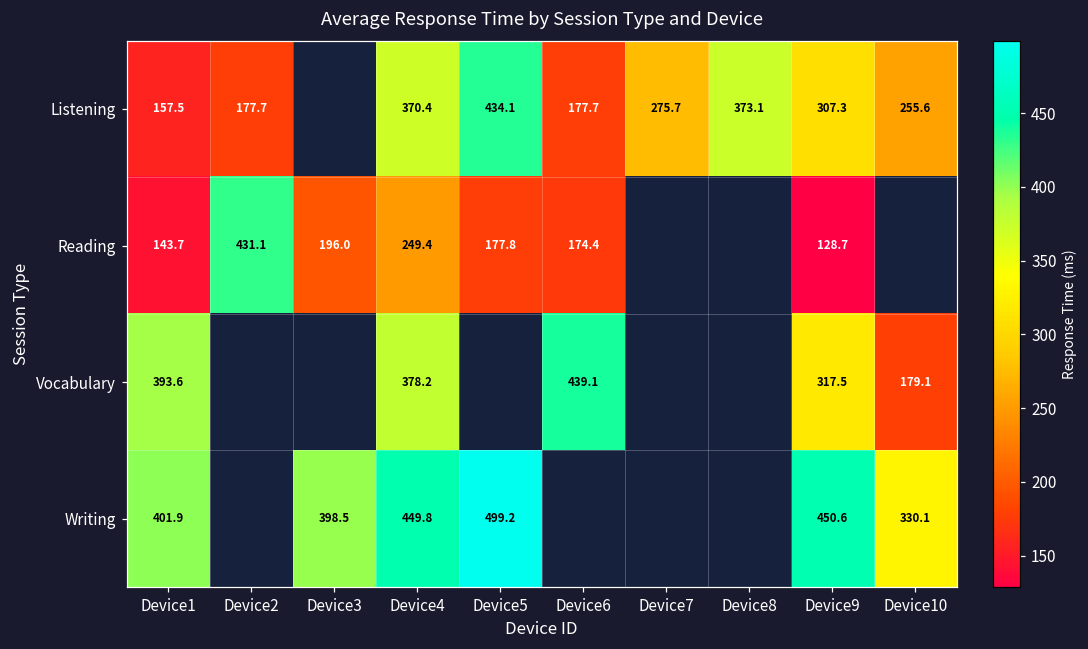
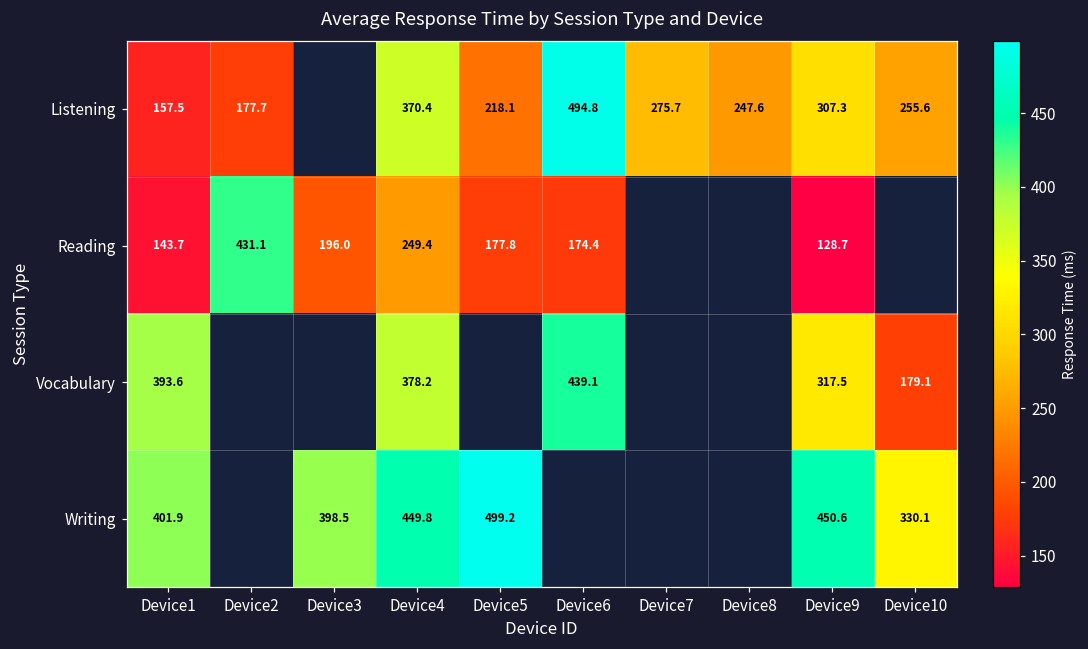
  {
    "Listening": {
      "Device1": 157.5,
      "Device2": 177.7,
      "Device4": 370.4,
-     "Device5": 434.1,
-     "Device6": 177.7,
+     "Device5": 218.1,
+     "Device6": 494.8,
      "Device7": 275.7,
-     "Device8": 373.1,
+     "Device8": 247.6,
      "Device9": 307.3,
      "Device10": 255.6
    },
    "Reading": {
      "Device1": 143.7,
      "Device2": 431.1,
      "Device3": 196.0,
      "Device4": 249.4,
      "Device5": 177.8,
      "Device6": 174.4,
      "Device9": 128.7
    },
    "Vocabulary": {
      "Device1": 393.6,
      "Device4": 378.2,
      "Device6": 439.1,
      "Device9": 317.5,
      "Device10": 179.1
    },
    "Writing": {
      "Device1": 401.9,
      "Device3": 398.5,
      "Device4": 449.8,
      "Device5": 499.2,
      "Device9": 450.6,
      "Device10": 330.1
    }
  }
